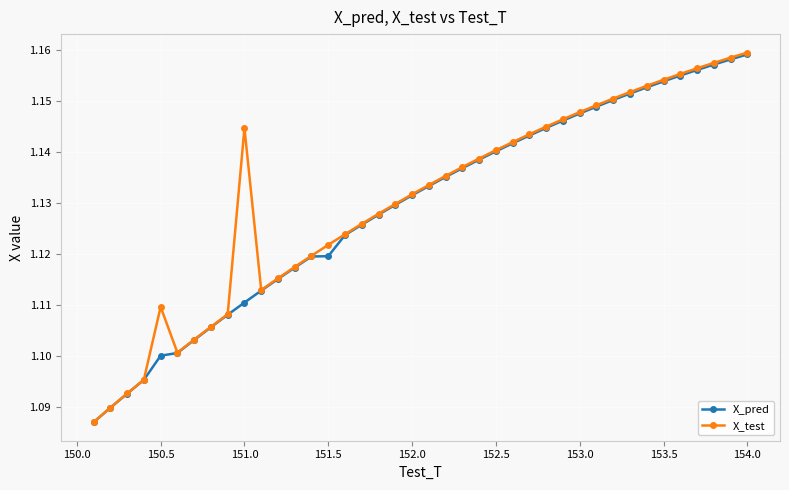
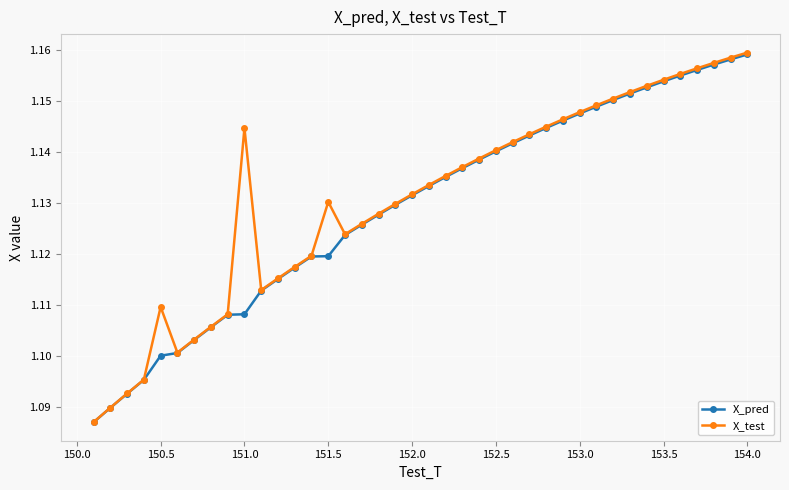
  {
    "X_pred": {
      "150.5": 1.100,
-     "151.0": 1.111,
+     "151.0": 1.108,
      "151.5": 1.120
    },
    "X_test": {
      "150.5": 1.110,
      "151.0": 1.145,
-     "151.5": 1.122
+     "151.5": 1.130
    }
  }
